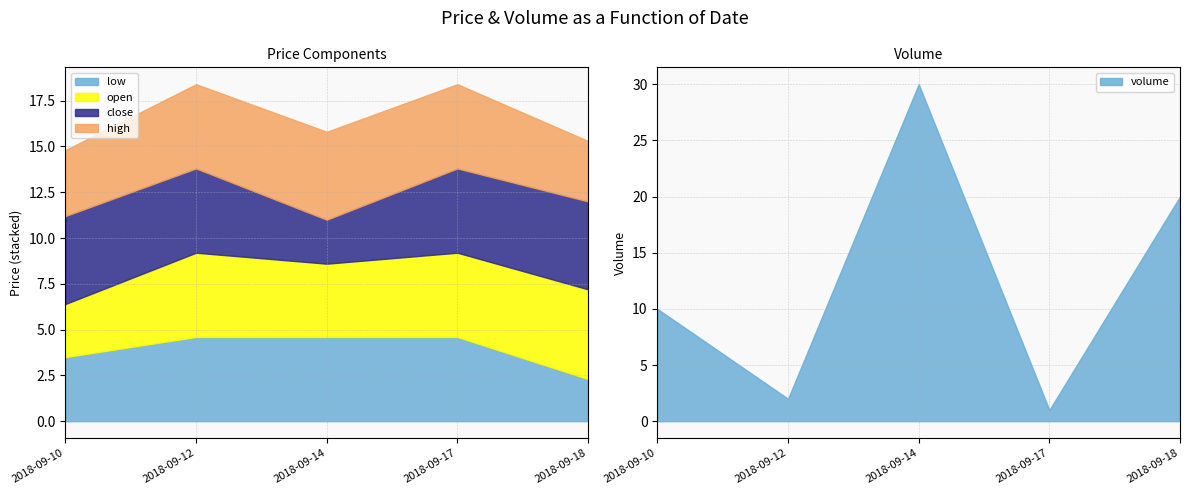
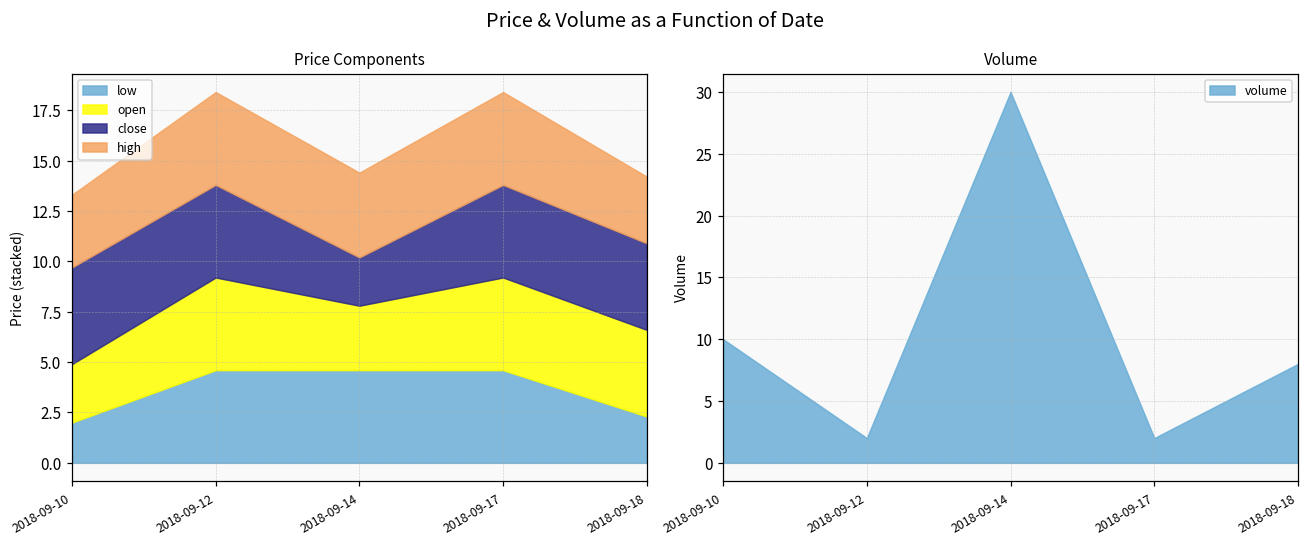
  {
    "Price Components": {
      "low": {
-       "2018-09-10": 3.5,
+       "2018-09-10": 2.0,
        "2018-09-12": 4.6,
        "2018-09-14": 4.6,
        "2018-09-17": 4.6,
        "2018-09-18": 2.3
      },
      "open": {
        "2018-09-10": 2.9,
        "2018-09-12": 4.6,
-       "2018-09-14": 4.0,
+       "2018-09-14": 3.2,
        "2018-09-17": 4.6,
-       "2018-09-18": 4.9
+       "2018-09-18": 4.3
      },
      "close": {
        "2018-09-10": 4.8,
        "2018-09-12": 4.6,
        "2018-09-14": 2.4,
        "2018-09-17": 4.6,
-       "2018-09-18": 4.8
+       "2018-09-18": 4.3
      },
      "high": {
        "2018-09-10": 3.6,
        "2018-09-12": 4.6,
-       "2018-09-14": 4.8,
+       "2018-09-14": 4.2,
        "2018-09-17": 4.6,
        "2018-09-18": 3.3
      }
    },
    "Volume": {
      "2018-09-10": 10,
      "2018-09-12": 2,
      "2018-09-14": 30,
-     "2018-09-17": 1,
-     "2018-09-18": 20
+     "2018-09-17": 2,
+     "2018-09-18": 8
    }
  }
